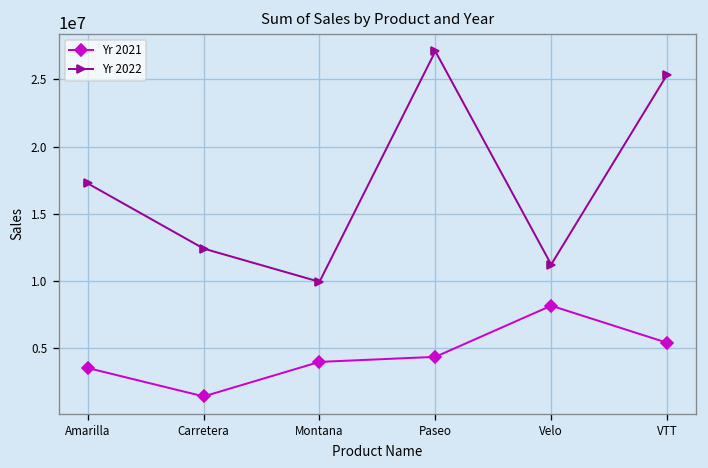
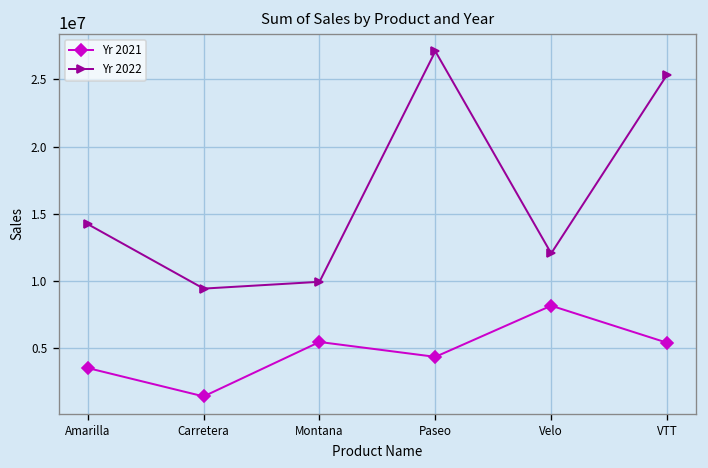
  {
    "Yr 2021": {
      "Amarilla": 3500000,
      "Carretera": 1400000,
-     "Montana": 4000000,
+     "Montana": 5500000,
      "Paseo": 4400000,
      "Velo": 8200000,
      "VTT": 5400000
    },
    "Yr 2022": {
-     "Amarilla": 17300000,
-     "Carretera": 12400000,
+     "Amarilla": 14200000,
+     "Carretera": 9400000,
      "Montana": 9900000,
      "Paseo": 27100000,
-     "Velo": 11200000,
+     "Velo": 12100000,
      "VTT": 25300000
    }
  }
